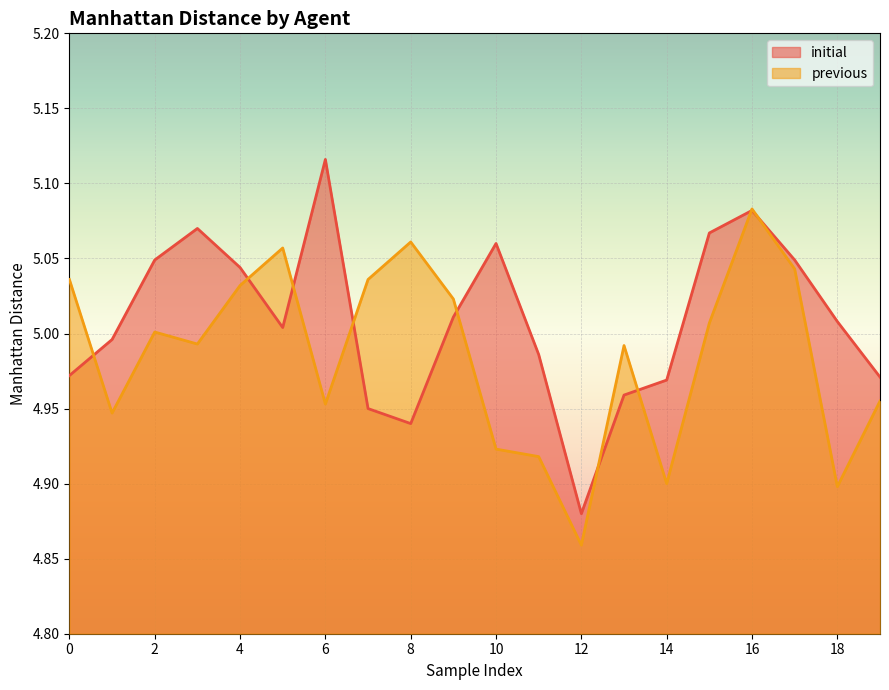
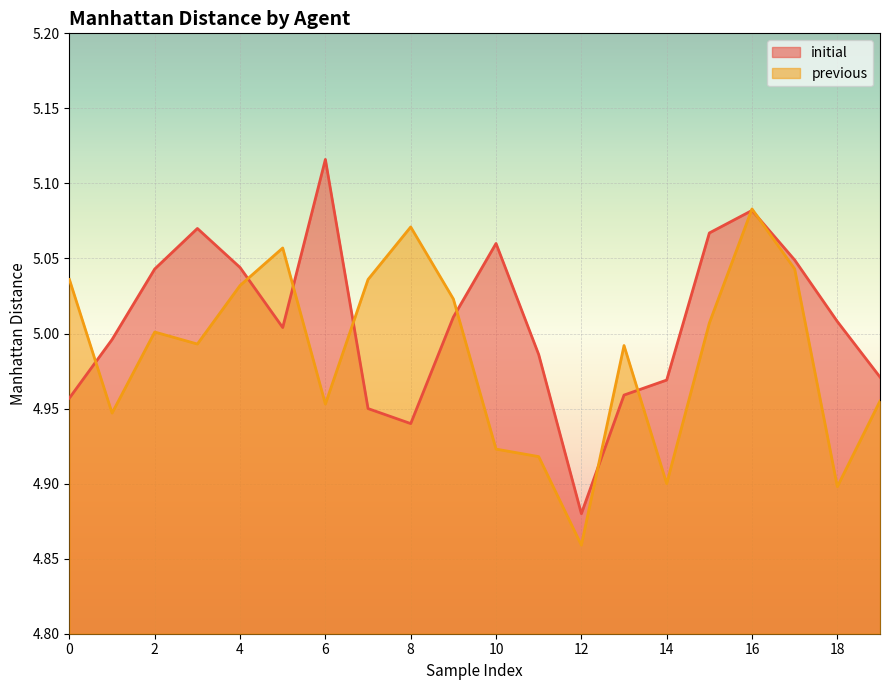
  {
    "initial": {
-     "0": 4.972,
-     "2": 5.049,
+     "0": 4.957,
+     "2": 5.043,
      "4": 5.044,
      "6": 5.116,
      "8": 4.940,
      "10": 5.060,
      "12": 4.880,
      "14": 4.969,
      "18": 5.008
    },
    "previous": {
      "0": 5.036,
      "2": 5.001,
      "4": 5.032,
      "6": 4.953,
-     "8": 5.061,
+     "8": 5.071,
      "10": 4.923,
      "12": 4.859,
      "14": 4.900,
      "18": 4.898
    }
  }
